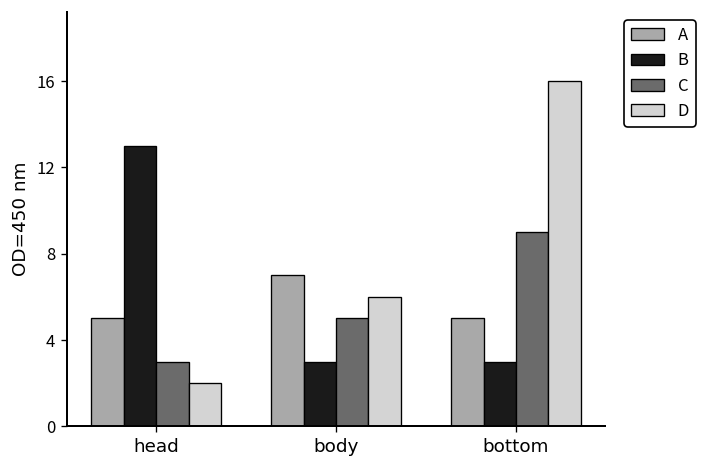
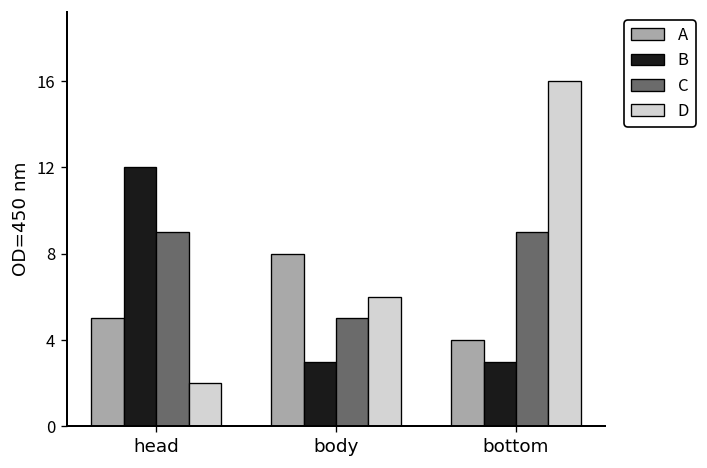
  {
    "A": {
      "head": 5,
-     "body": 7,
-     "bottom": 5
+     "body": 8,
+     "bottom": 4
    },
    "B": {
-     "head": 13,
+     "head": 12,
      "body": 3,
      "bottom": 3
    },
    "C": {
-     "head": 3,
+     "head": 9,
      "body": 5,
      "bottom": 9
    },
    "D": {
      "head": 2,
      "body": 6,
      "bottom": 16
    }
  }
